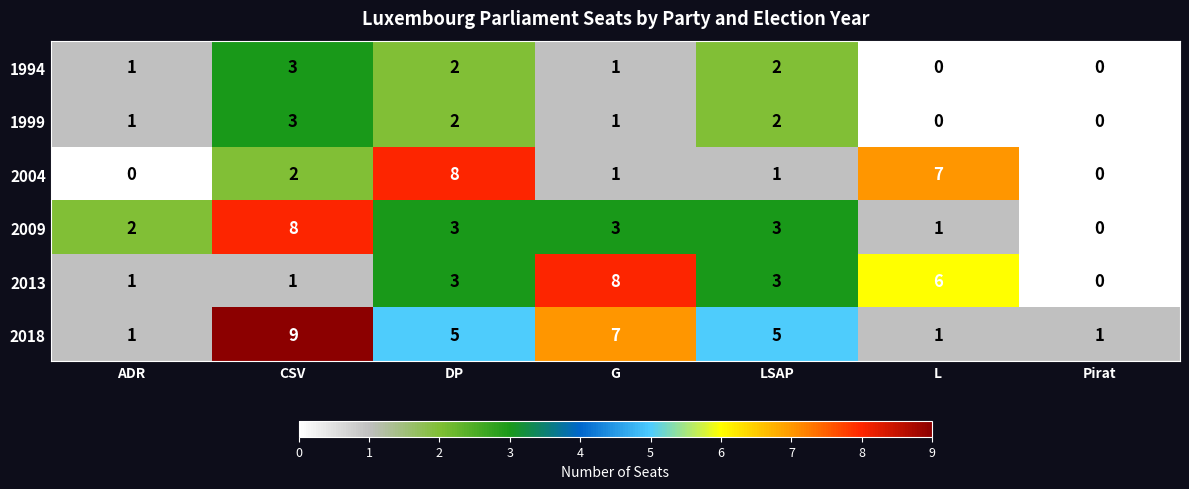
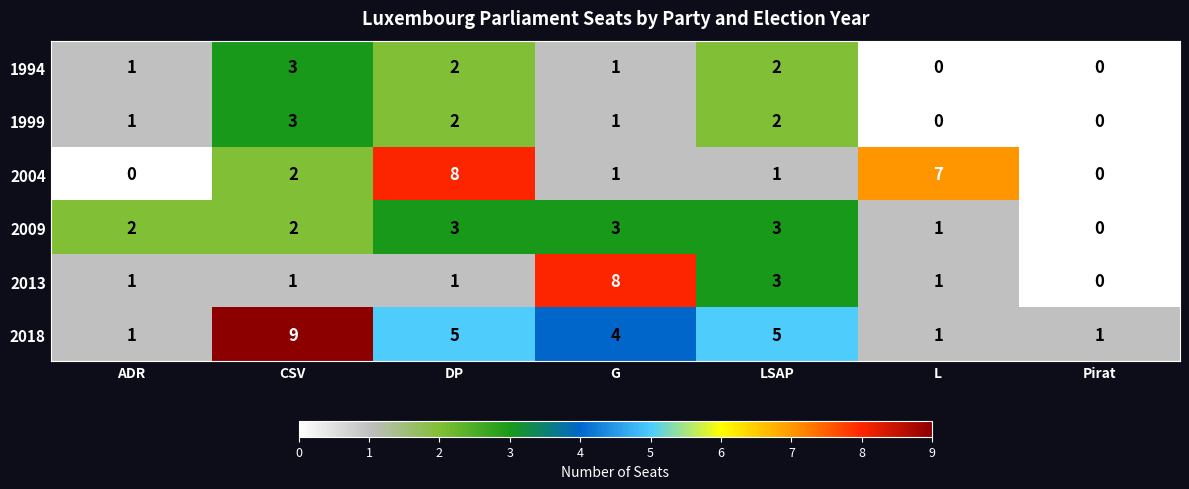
  {
    "1994": {
      "ADR": 1,
      "CSV": 3,
      "DP": 2,
      "G": 1,
      "LSAP": 2,
      "L": 0,
      "Pirat": 0
    },
    "1999": {
      "ADR": 1,
      "CSV": 3,
      "DP": 2,
      "G": 1,
      "LSAP": 2,
      "L": 0,
      "Pirat": 0
    },
    "2004": {
      "ADR": 0,
      "CSV": 2,
      "DP": 8,
      "G": 1,
      "LSAP": 1,
      "L": 7,
      "Pirat": 0
    },
    "2009": {
      "ADR": 2,
-     "CSV": 8,
+     "CSV": 2,
      "DP": 3,
      "G": 3,
      "LSAP": 3,
      "L": 1,
      "Pirat": 0
    },
    "2013": {
      "ADR": 1,
      "CSV": 1,
-     "DP": 3,
+     "DP": 1,
      "G": 8,
      "LSAP": 3,
-     "L": 6,
+     "L": 1,
      "Pirat": 0
    },
    "2018": {
      "ADR": 1,
      "CSV": 9,
      "DP": 5,
-     "G": 7,
+     "G": 4,
      "LSAP": 5,
      "L": 1,
      "Pirat": 1
    }
  }
